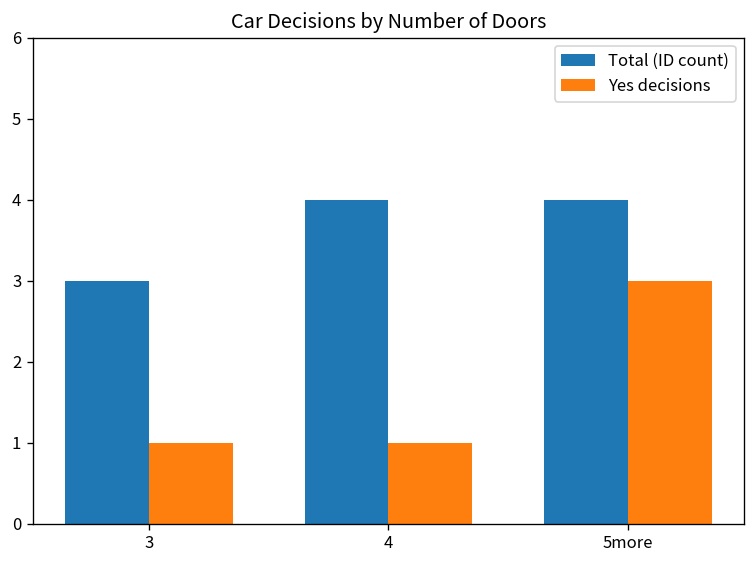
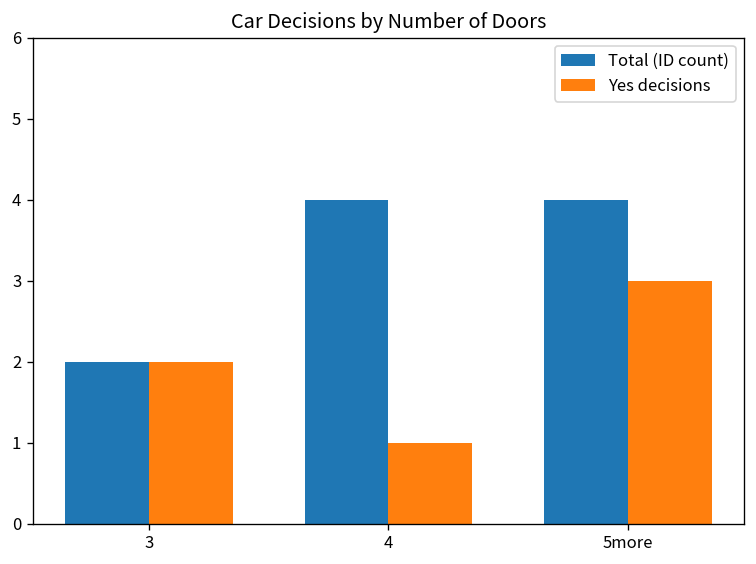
  {
    "Total (ID count)": {
-     "3": 3,
+     "3": 2,
      "4": 4,
      "5more": 4
    },
    "Yes decisions": {
-     "3": 1,
+     "3": 2,
      "4": 1,
      "5more": 3
    }
  }
